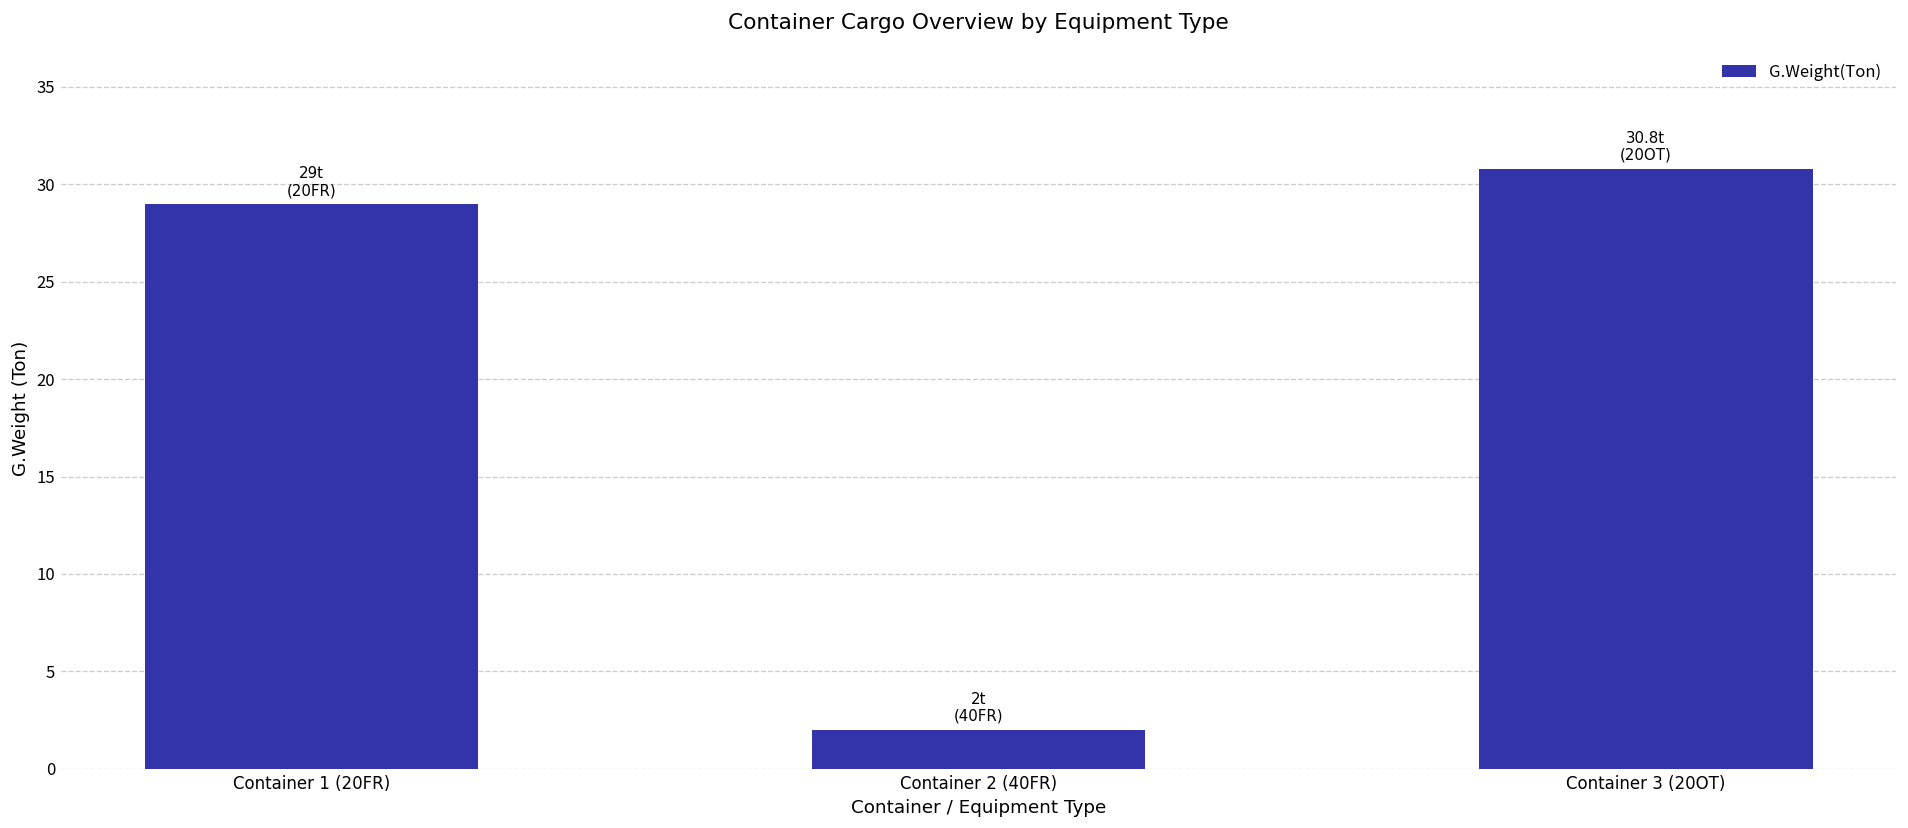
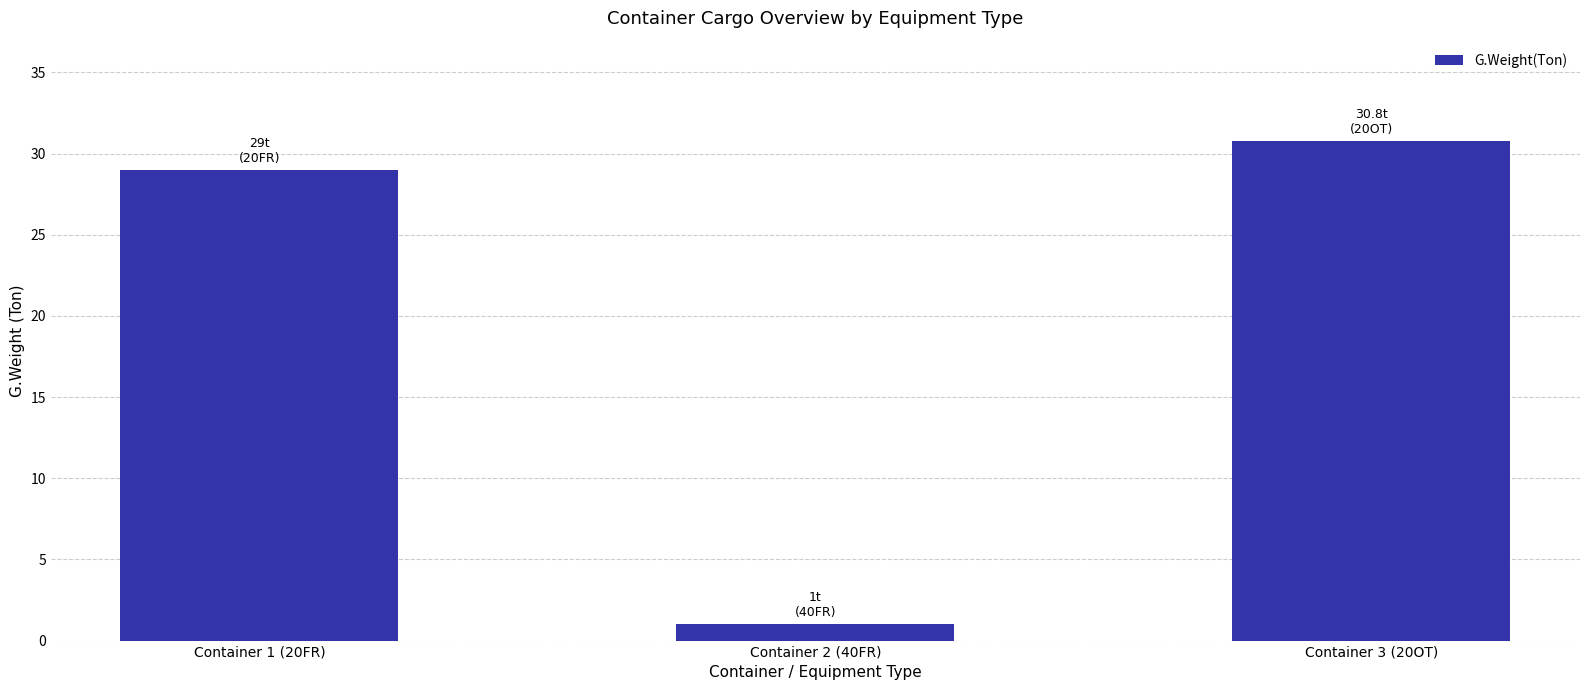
  {
    "Container 1 (20FR)": "29t",
-   "Container 2 (40FR)": "2t",
+   "Container 2 (40FR)": "1t",
    "Container 3 (20OT)": "30.8t"
  }
